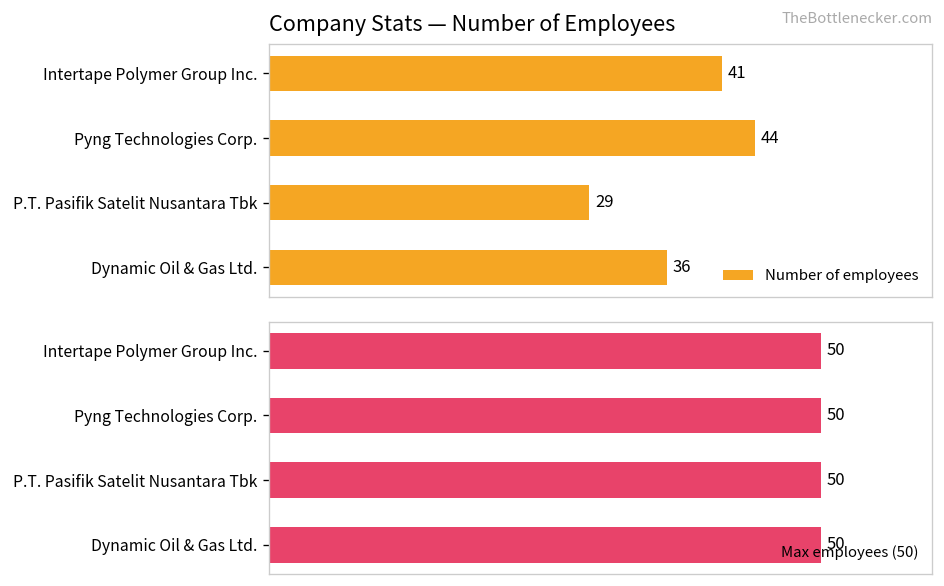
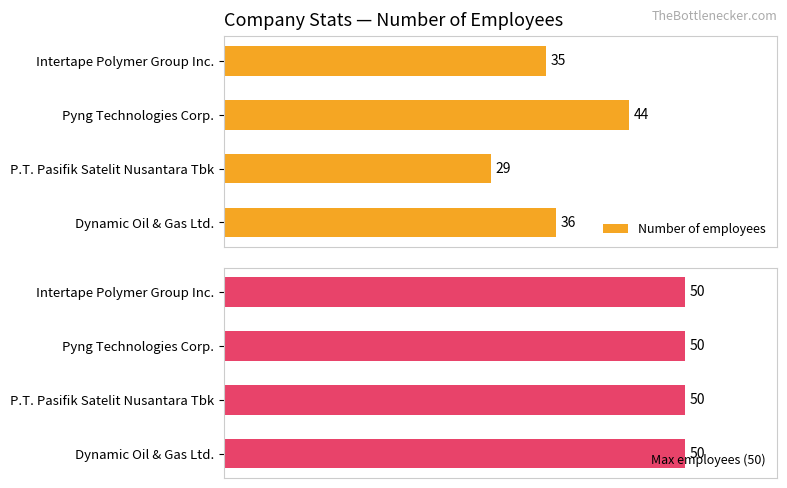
  {
    "Company Stats — Number of Employees": {
-     "Intertape Polymer Group Inc.": 41,
+     "Intertape Polymer Group Inc.": 35,
      "Pyng Technologies Corp.": 44,
      "P.T. Pasifik Satelit Nusantara Tbk": 29,
      "Dynamic Oil & Gas Ltd.": 36
    }
  }
